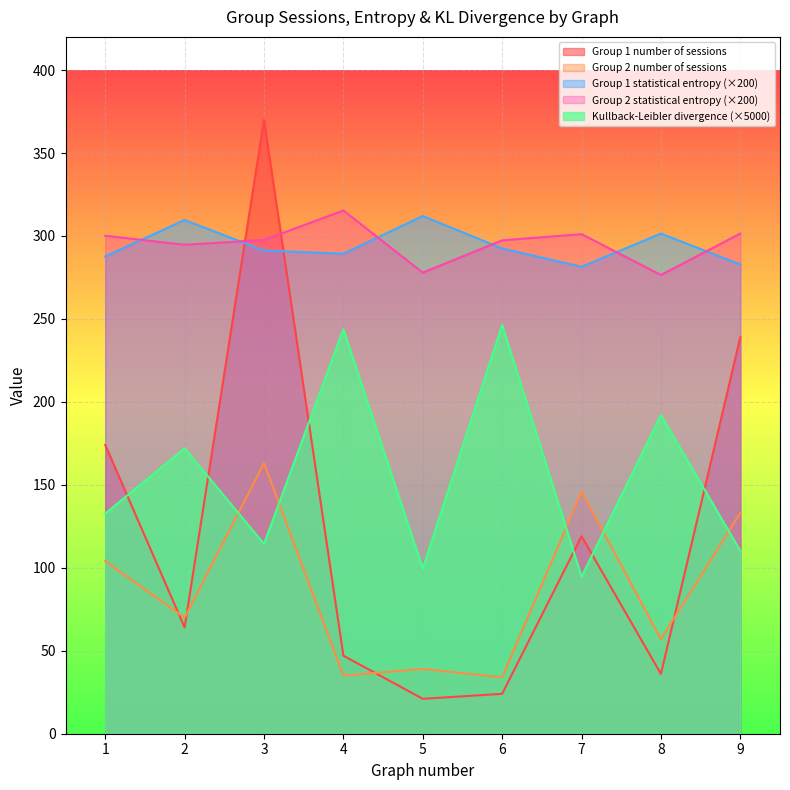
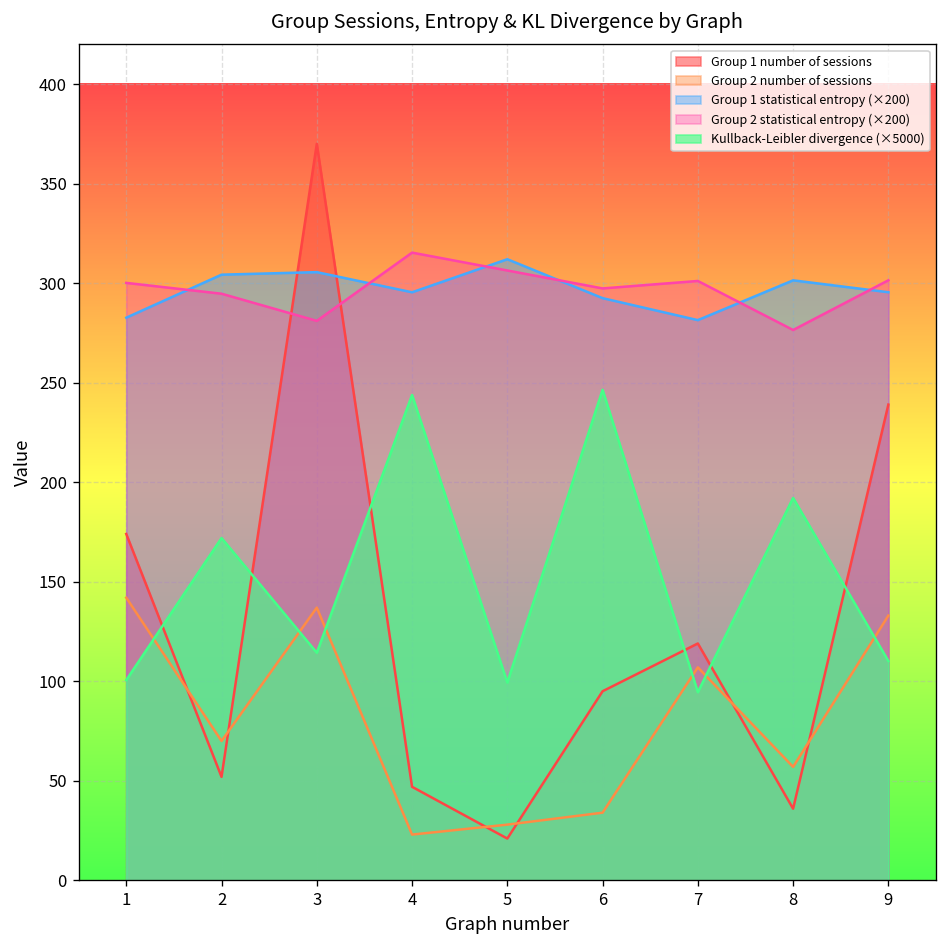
  {
    "Group 1 number of sessions": {
      "1": 174,
-     "2": 64,
+     "2": 52,
      "3": 370,
      "4": 47,
      "5": 21,
-     "6": 24,
+     "6": 95,
      "7": 119,
      "8": 36,
      "9": 239
    },
    "Group 2 number of sessions": {
-     "1": 104,
+     "1": 142,
      "2": 70,
-     "3": 163,
-     "4": 35,
-     "5": 39,
+     "3": 137,
+     "4": 23,
+     "5": 28,
      "6": 34,
-     "7": 146,
+     "7": 107,
      "8": 57,
      "9": 133
    },
    "Group 1 statistical entropy (×200)": {
-     "1": 288,
-     "2": 310,
-     "3": 291,
-     "4": 289,
+     "1": 283,
+     "2": 304,
+     "3": 306,
+     "4": 295,
      "5": 312,
      "6": 292,
      "7": 281,
      "8": 301,
-     "9": 283
+     "9": 295
    },
    "Group 2 statistical entropy (×200)": {
      "1": 300,
      "2": 295,
-     "3": 298,
+     "3": 281,
      "4": 315,
-     "5": 278,
+     "5": 306,
      "6": 297,
      "7": 301,
      "8": 276,
      "9": 301
    },
    "Kullback-Leibler divergence (×5000)": {
-     "1": 133,
+     "1": 101,
      "2": 172,
      "3": 114,
      "4": 244,
      "5": 99,
      "6": 246,
      "7": 95,
      "8": 192,
      "9": 110
    }
  }
